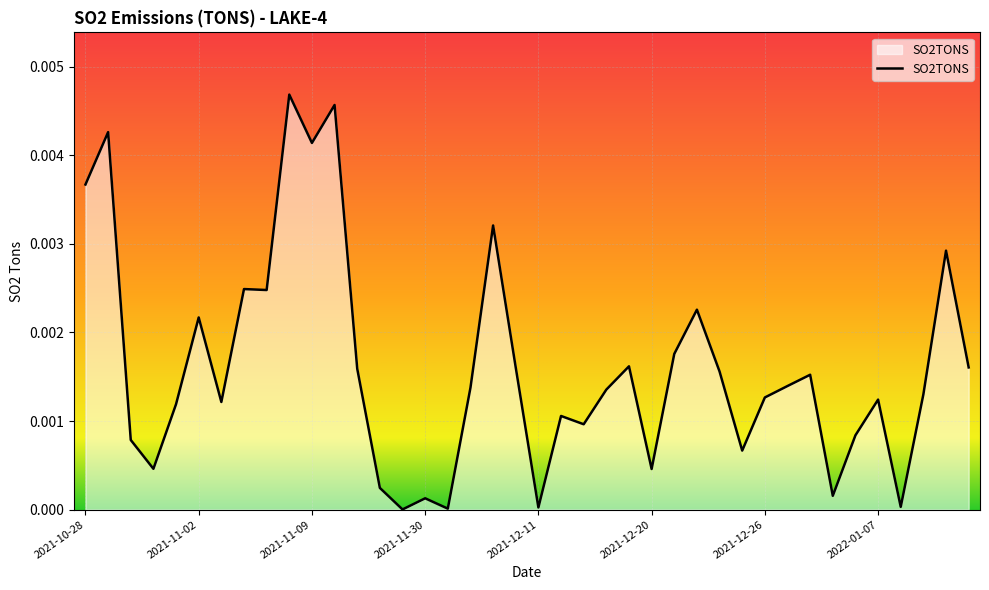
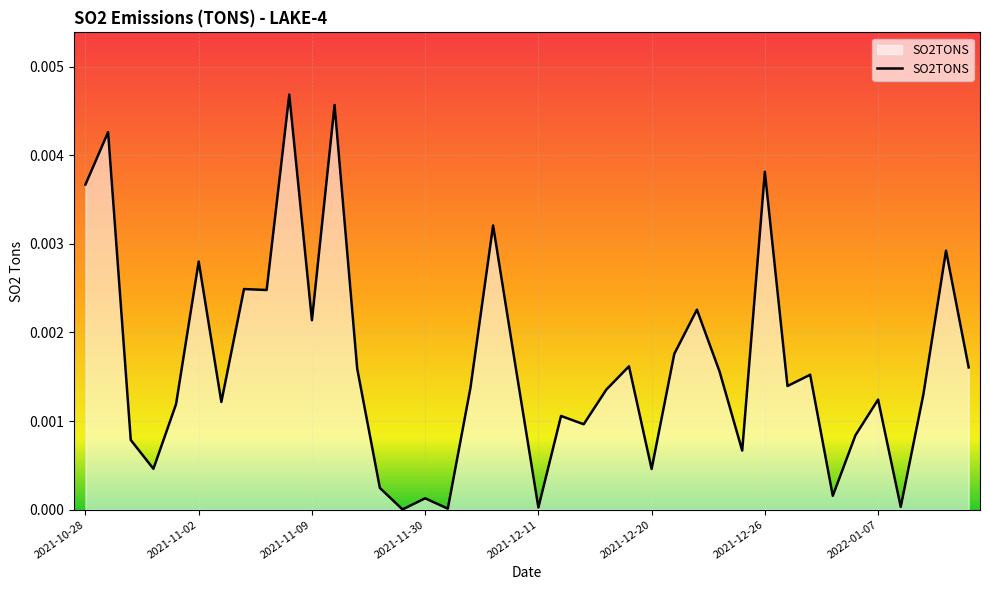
  {
    "2021-10-28": 0.0037,
-   "2021-11-02": 0.0022,
-   "2021-11-09": 0.0041,
+   "2021-11-02": 0.0028,
+   "2021-11-09": 0.0021,
    "2021-11-30": 0.0001,
    "2021-12-11": 0.0000,
    "2021-12-20": 0.0005,
-   "2021-12-26": 0.0013,
+   "2021-12-26": 0.0038,
    "2022-01-07": 0.0012
  }
